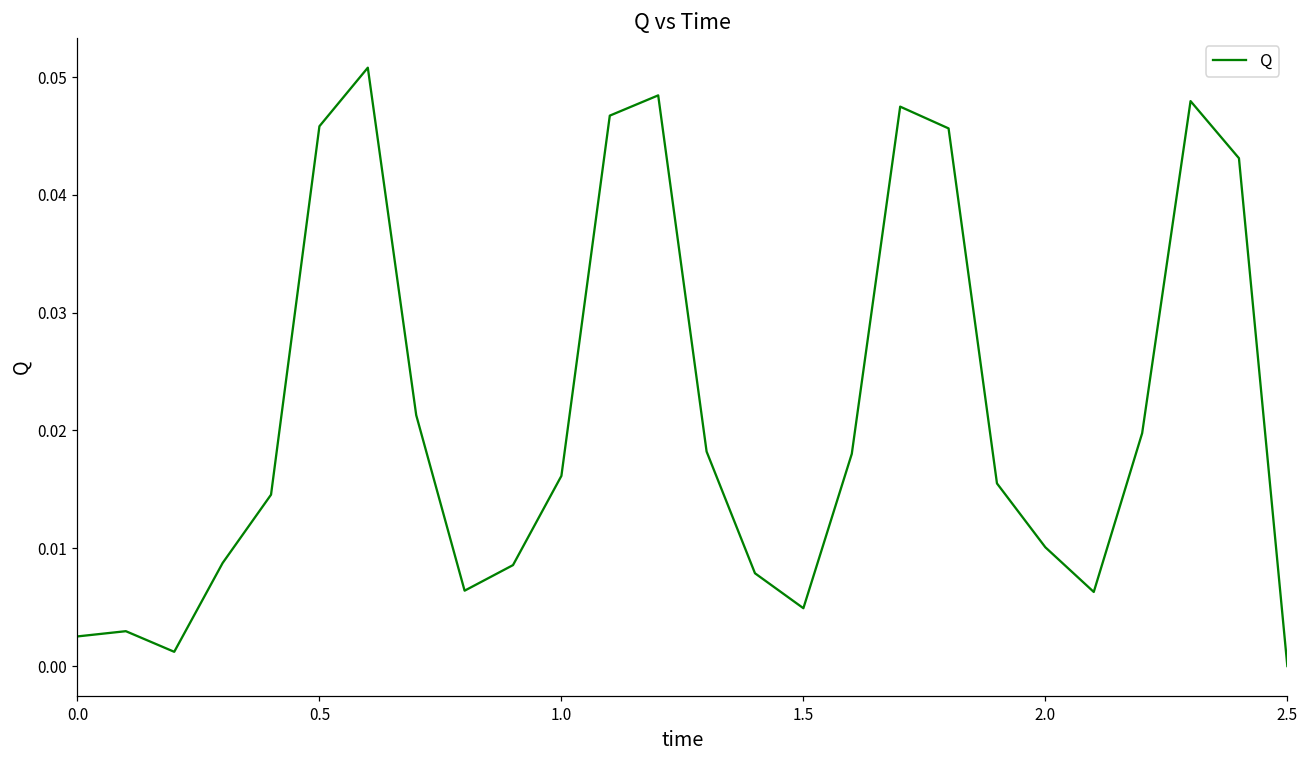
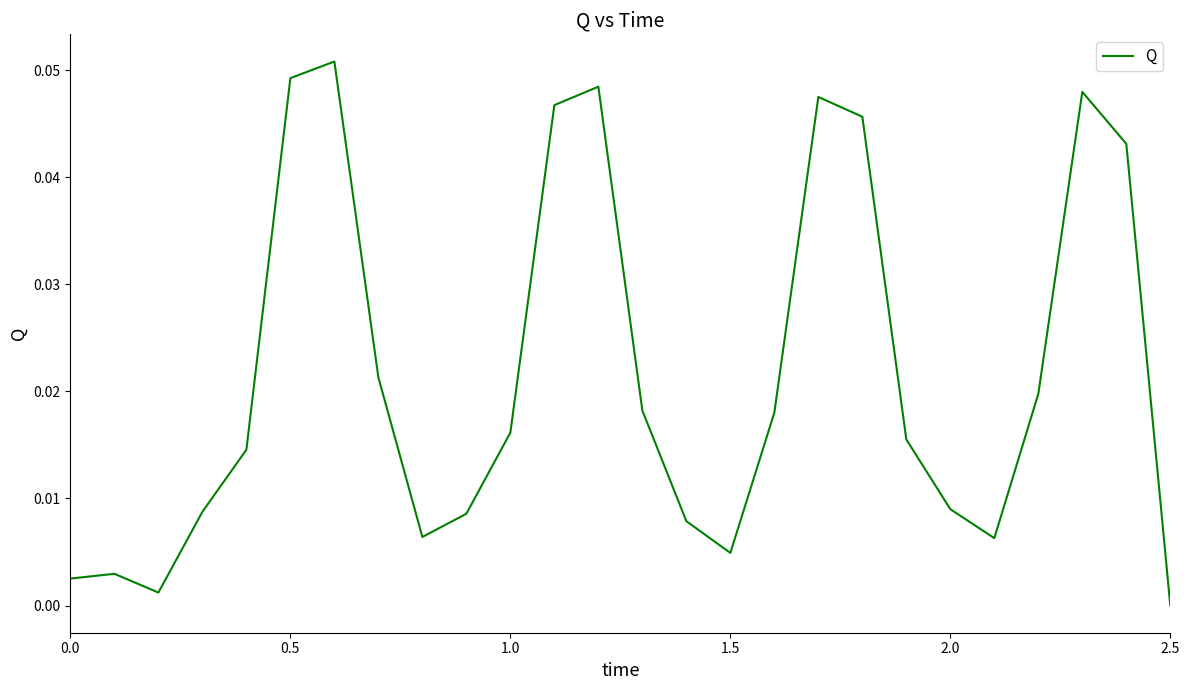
  {
    "0.0": 0.0025,
-   "0.5": 0.0458,
+   "0.5": 0.0492,
    "1.0": 0.0161,
    "1.5": 0.0049,
-   "2.0": 0.0101,
+   "2.0": 0.0090,
    "2.5": 0.0000
  }
